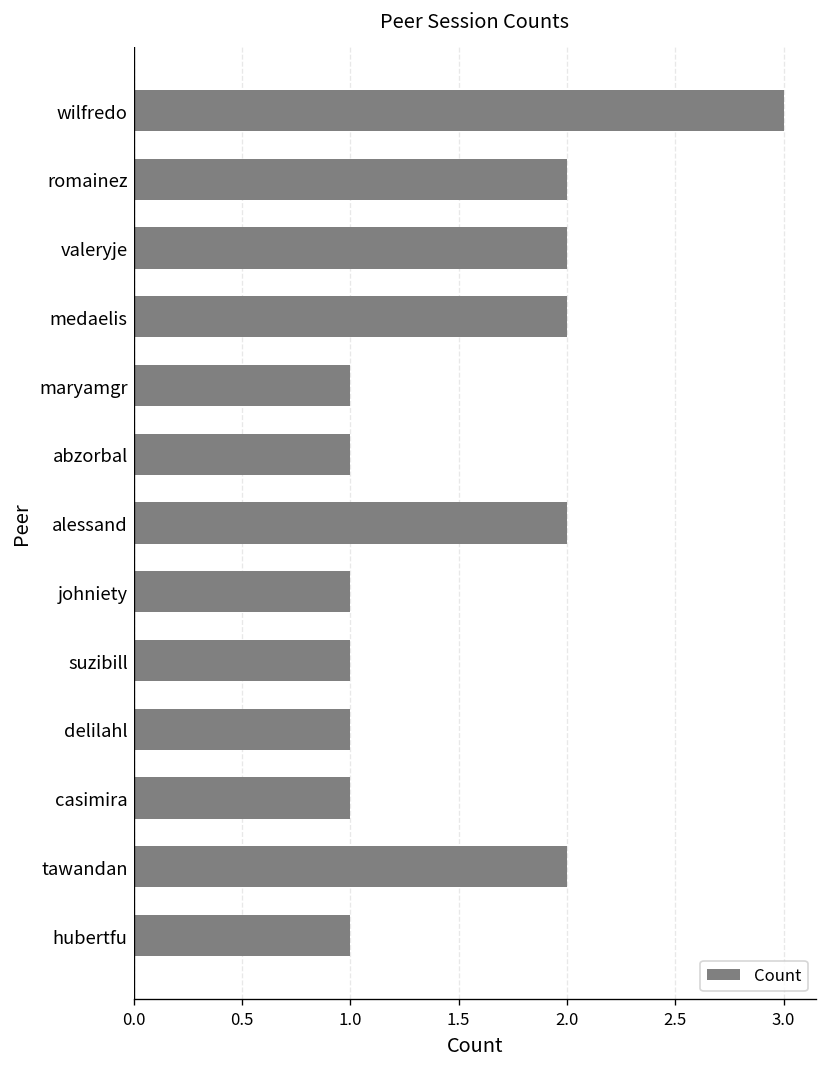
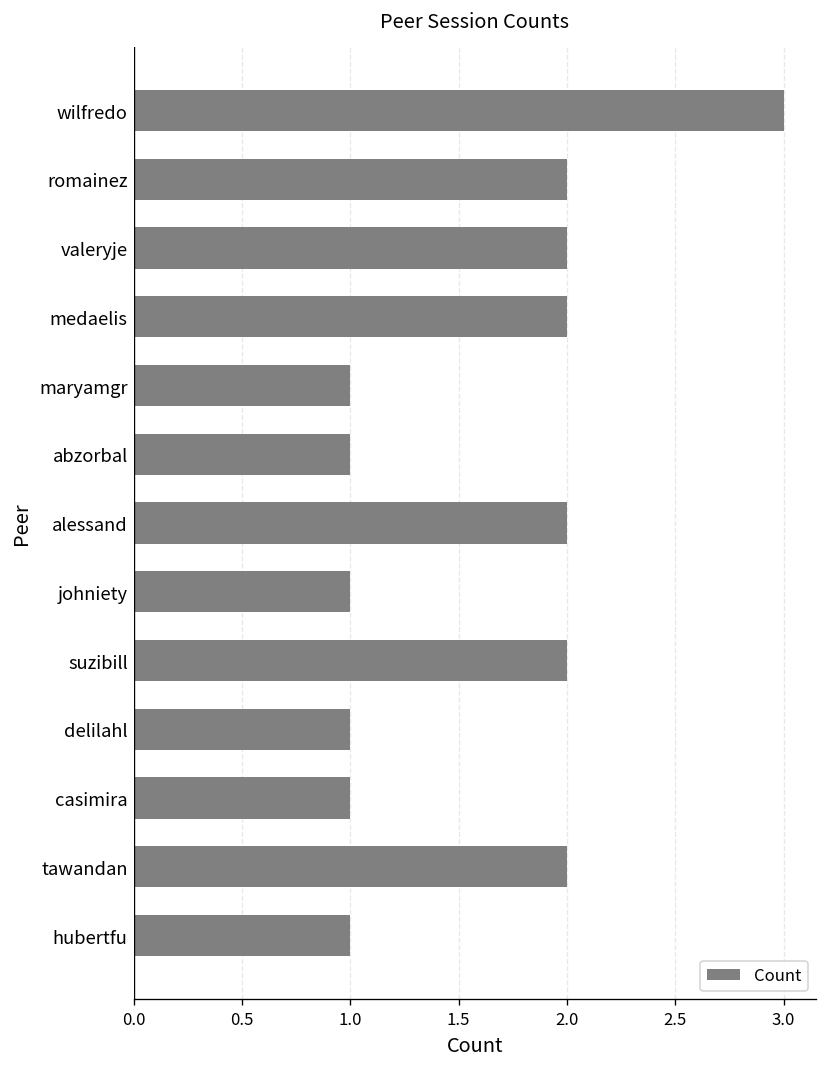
  {
    "wilfredo": 3,
    "romainez": 2,
    "valeryje": 2,
    "medaelis": 2,
    "maryamgr": 1,
    "abzorbal": 1,
    "alessand": 2,
    "johniety": 1,
-   "suzibill": 1,
+   "suzibill": 2,
    "delilahl": 1,
    "casimira": 1,
    "tawandan": 2,
    "hubertfu": 1
  }
